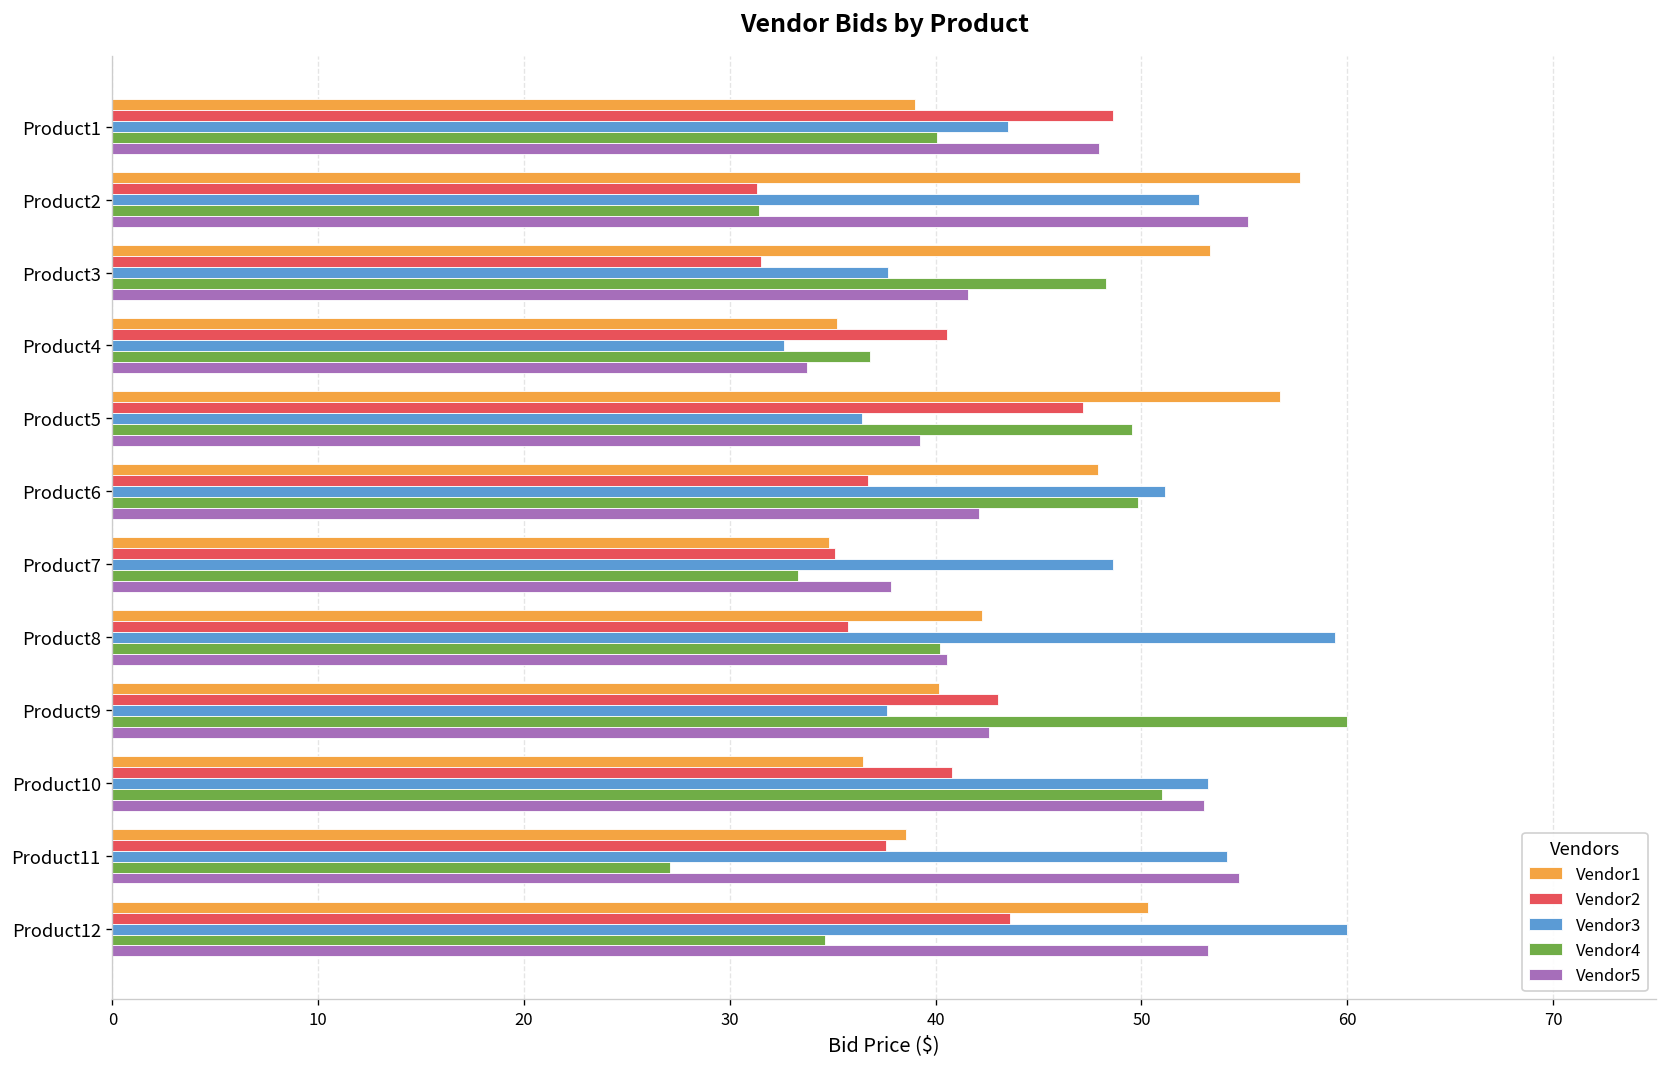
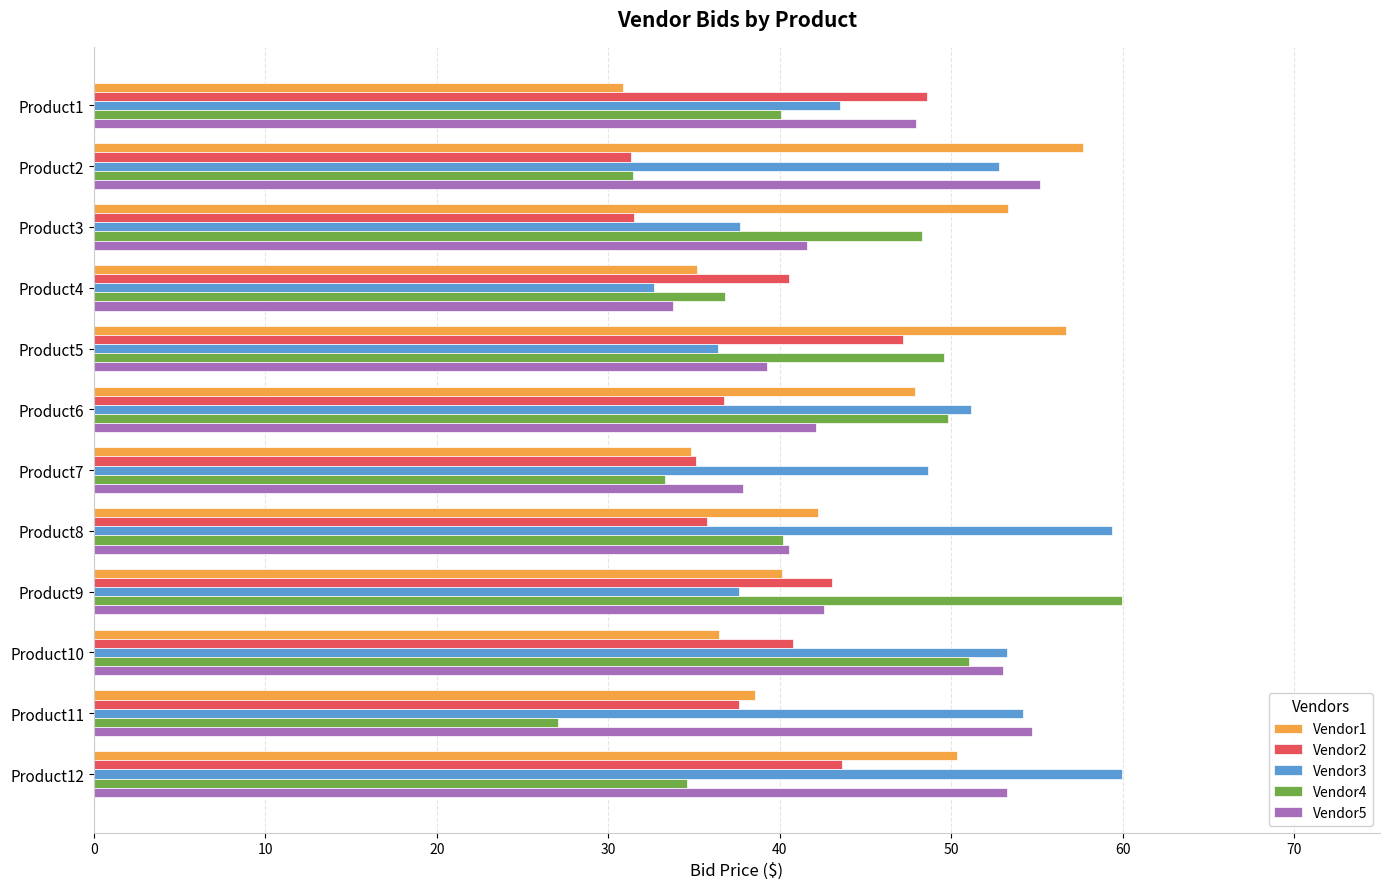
  {
    "Vendor1": {
-     "Product1": 39.0,
+     "Product1": 30.9,
      "Product2": 57.7,
      "Product3": 53.3,
      "Product4": 35.2,
      "Product5": 56.7,
      "Product6": 47.9,
      "Product7": 34.8,
      "Product8": 42.3,
      "Product9": 40.1,
      "Product10": 36.5,
      "Product11": 38.6,
      "Product12": 50.3
    },
    "Vendor2": {
      "Product1": 48.6,
      "Product2": 31.3,
      "Product3": 31.5,
      "Product4": 40.6,
      "Product5": 47.2,
      "Product6": 36.7,
      "Product7": 35.1,
      "Product8": 35.8,
      "Product9": 43.0,
      "Product10": 40.8,
      "Product11": 37.6,
      "Product12": 43.6
    },
    "Vendor3": {
      "Product1": 43.5,
      "Product2": 52.8,
      "Product3": 37.7,
      "Product4": 32.7,
      "Product5": 36.4,
      "Product6": 51.1,
      "Product7": 48.6,
      "Product8": 59.4,
      "Product9": 37.6,
      "Product10": 53.2,
      "Product11": 54.2,
      "Product12": 60.0
    },
    "Vendor4": {
      "Product1": 40.1,
      "Product2": 31.4,
      "Product3": 48.3,
      "Product4": 36.8,
      "Product5": 49.6,
      "Product6": 49.8,
      "Product7": 33.3,
      "Product8": 40.2,
      "Product9": 60.0,
      "Product10": 51.0,
      "Product11": 27.1,
      "Product12": 34.6
    },
    "Vendor5": {
      "Product1": 47.9,
      "Product2": 55.2,
      "Product3": 41.6,
      "Product4": 33.8,
      "Product5": 39.3,
      "Product6": 42.1,
      "Product7": 37.8,
      "Product8": 40.5,
      "Product9": 42.6,
      "Product10": 53.0,
      "Product11": 54.7,
      "Product12": 53.2
    }
  }
